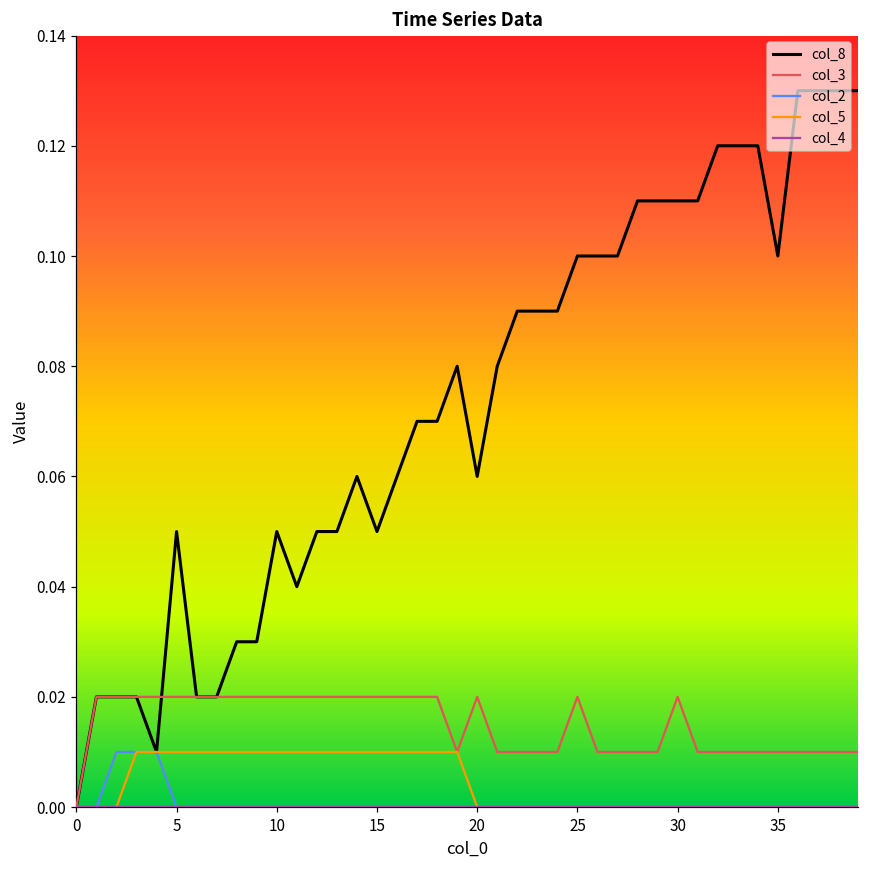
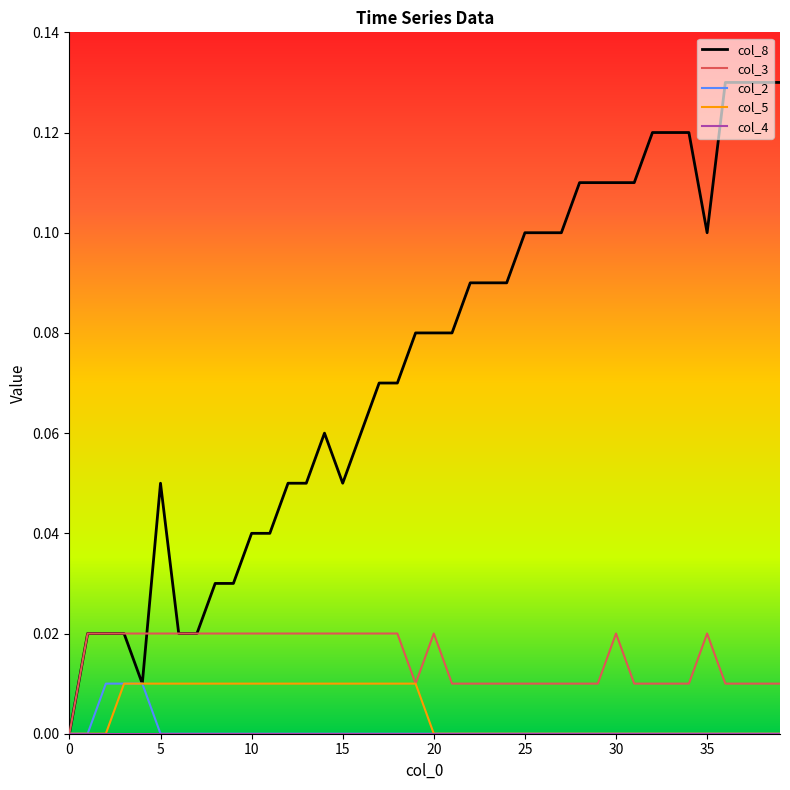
  {
    "col_8": {
      "5": 0.05,
-     "10": 0.05,
+     "10": 0.04,
      "15": 0.05,
-     "20": 0.06,
+     "20": 0.08,
      "25": 0.10,
      "30": 0.11,
      "35": 0.10
    },
    "col_3": {
      "5": 0.02,
      "10": 0.02,
      "15": 0.02,
      "20": 0.02,
-     "25": 0.02,
+     "25": 0.01,
      "30": 0.02,
-     "35": 0.01
+     "35": 0.02
    },
    "col_5": {
      "5": 0.01,
      "10": 0.01,
      "15": 0.01
    }
  }
